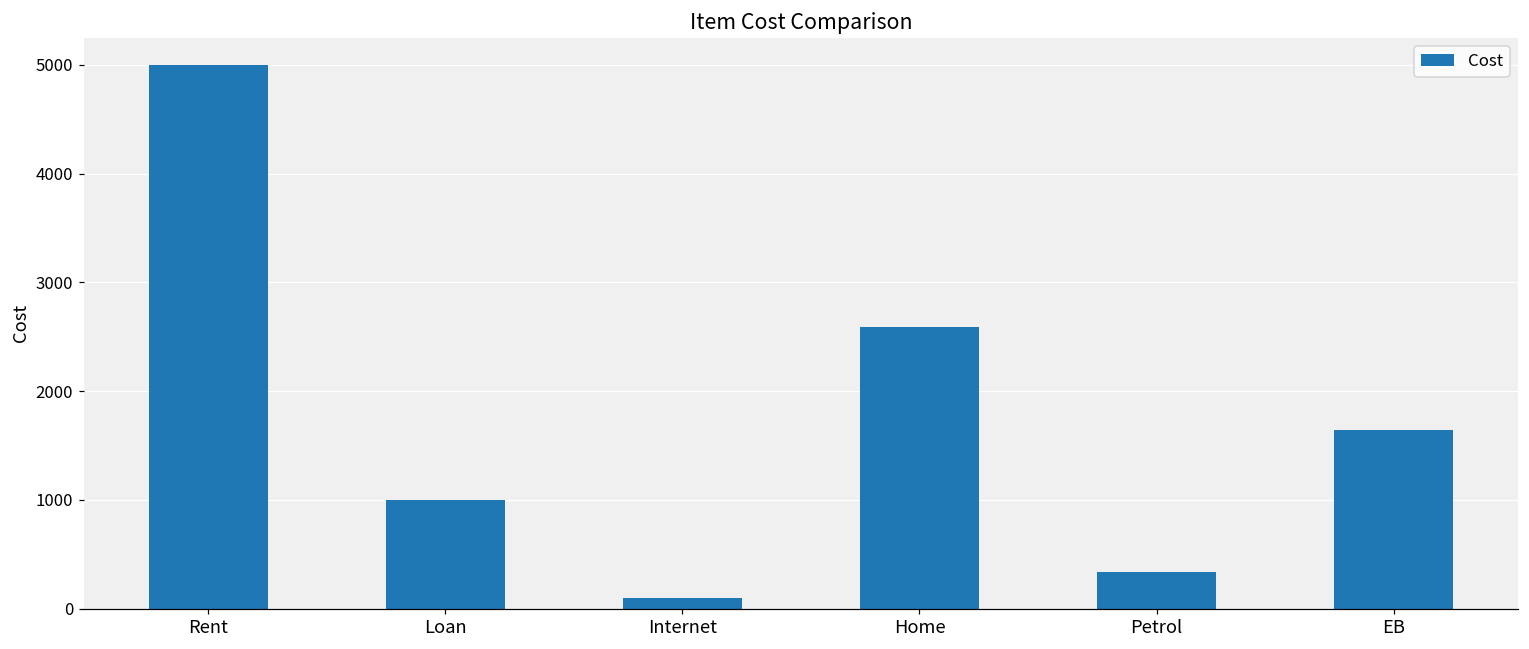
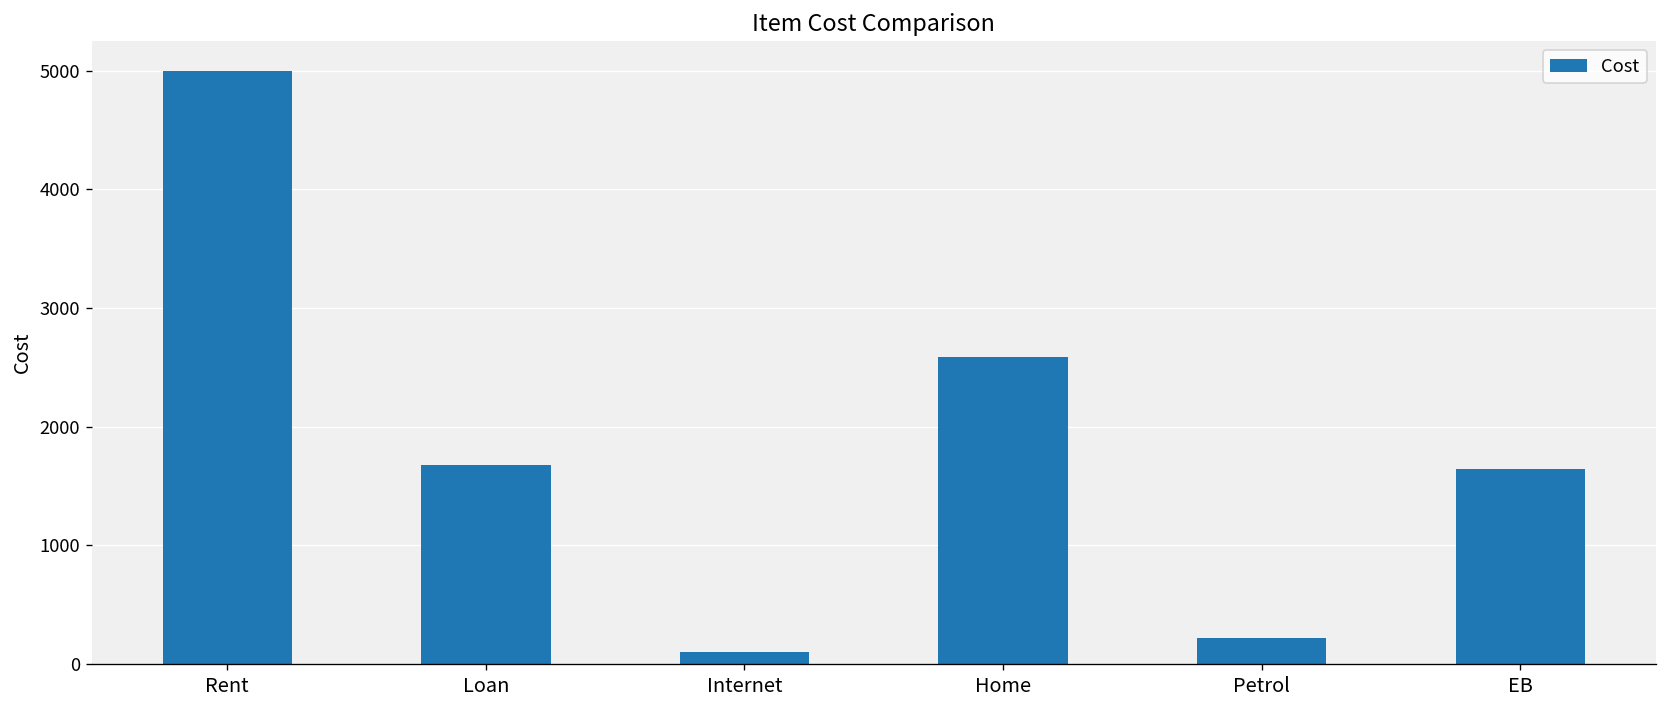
  {
    "Rent": 5000,
-   "Loan": 1000,
+   "Loan": 1700,
    "Internet": 100,
    "Home": 2600,
-   "Petrol": 300,
+   "Petrol": 200,
    "EB": 1600
  }
